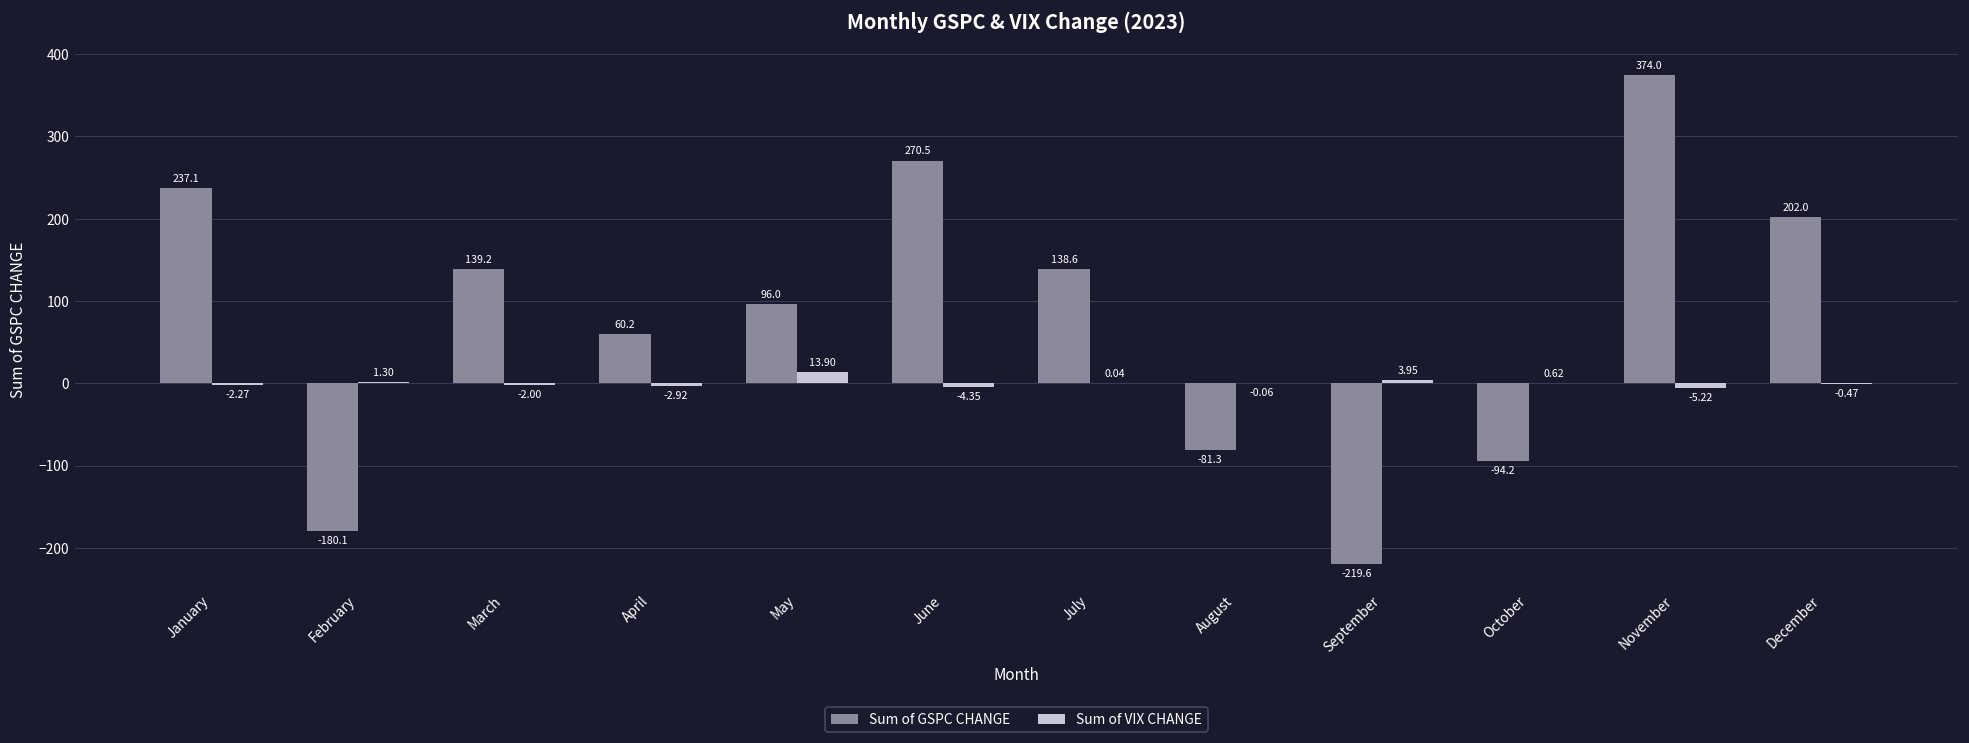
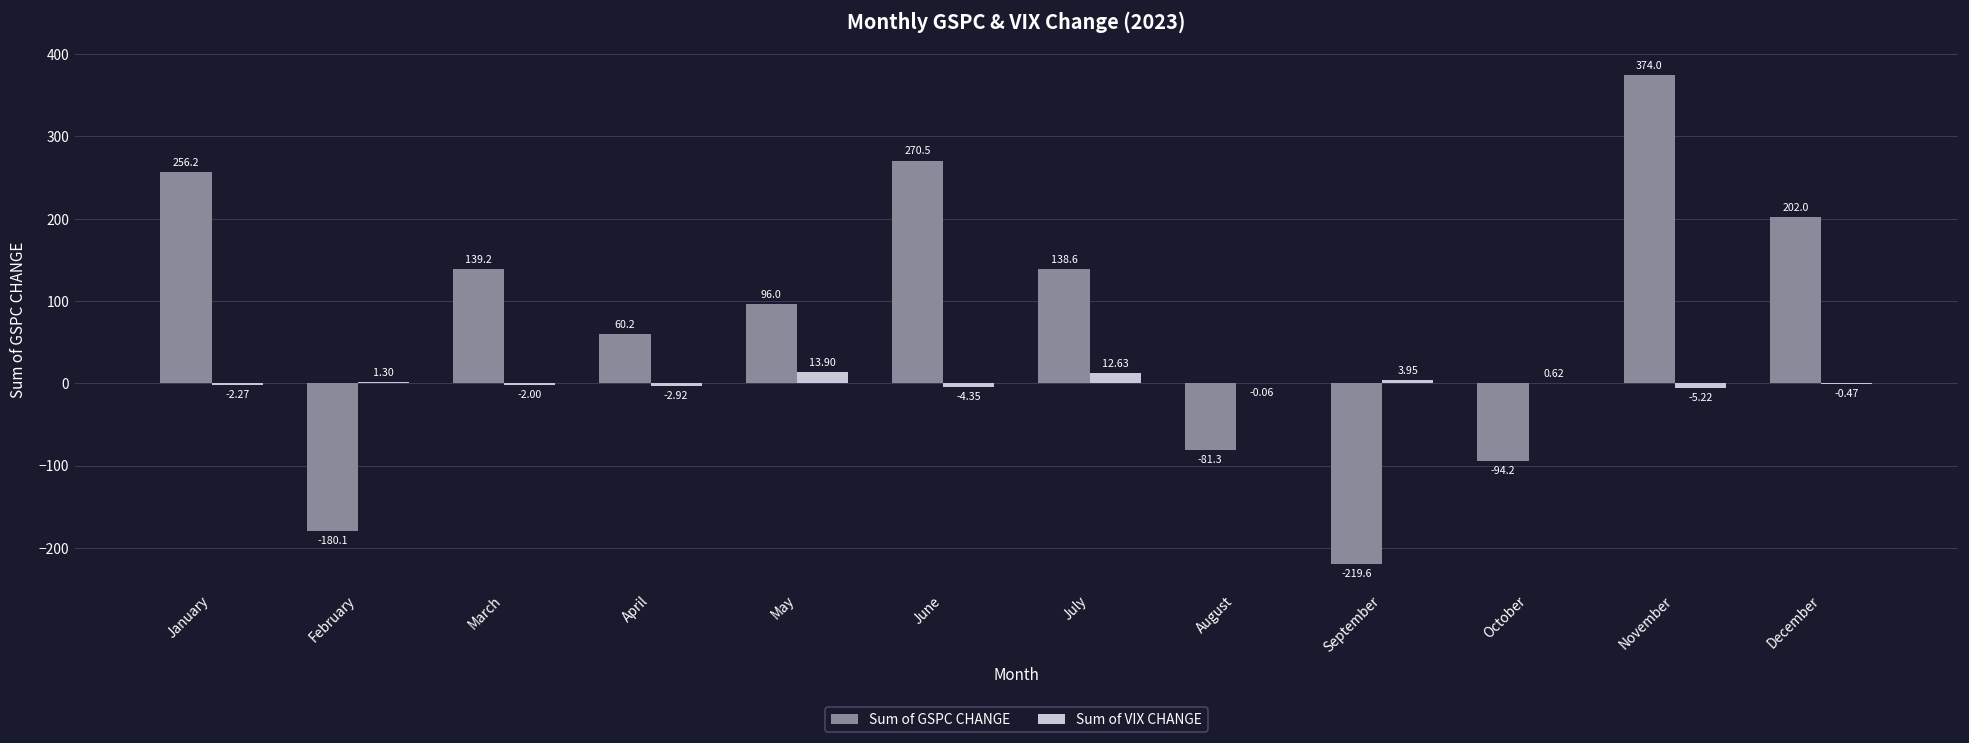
  {
    "Sum of GSPC CHANGE": {
-     "January": 237.1,
+     "January": 256.2,
      "February": -180.1,
      "March": 139.2,
      "April": 60.2,
      "May": 96.0,
      "June": 270.5,
      "July": 138.6,
      "August": -81.3,
      "September": -219.6,
      "October": -94.2,
      "November": 374.0,
      "December": 202.0
    },
    "Sum of VIX CHANGE": {
      "January": -2.27,
      "February": 1.30,
      "March": -2.00,
      "April": -2.92,
      "May": 13.90,
      "June": -4.35,
-     "July": 0.04,
+     "July": 12.63,
      "August": -0.06,
      "September": 3.95,
      "October": 0.62,
      "November": -5.22,
      "December": -0.47
    }
  }
